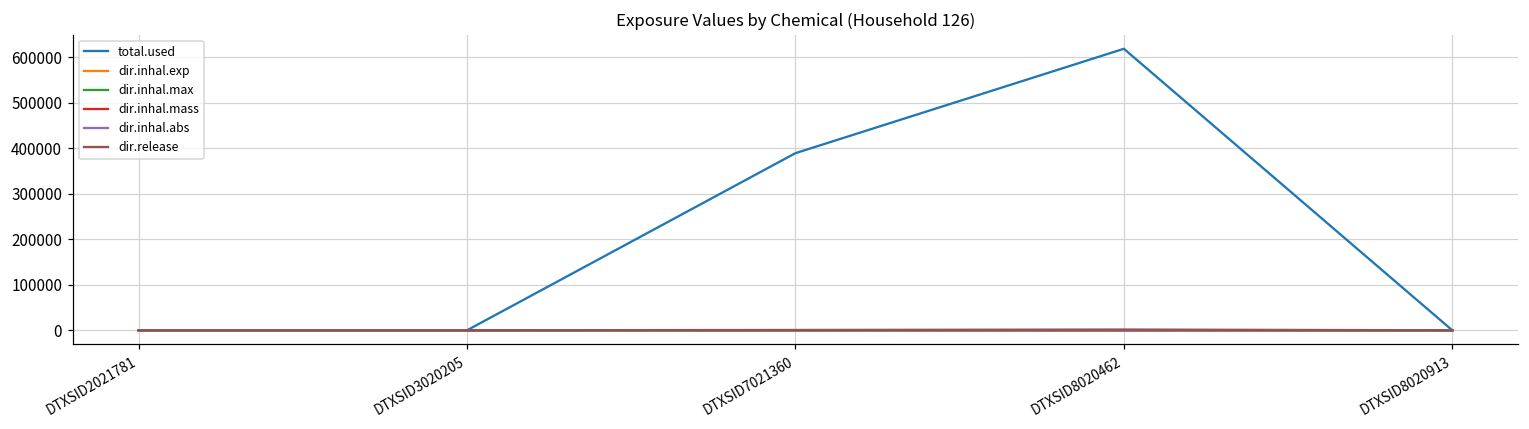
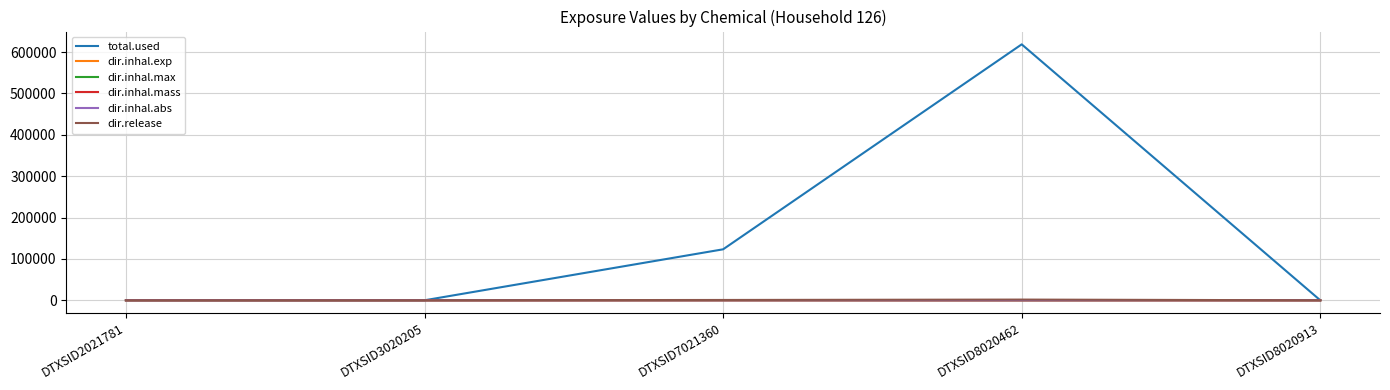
  {
    "total.used": {
-     "DTXSID7021360": 390000,
+     "DTXSID7021360": 120000,
      "DTXSID8020462": 620000
    },
    "dir.release": {
      "DTXSID7021360": 0,
      "DTXSID8020462": 0
    }
  }
